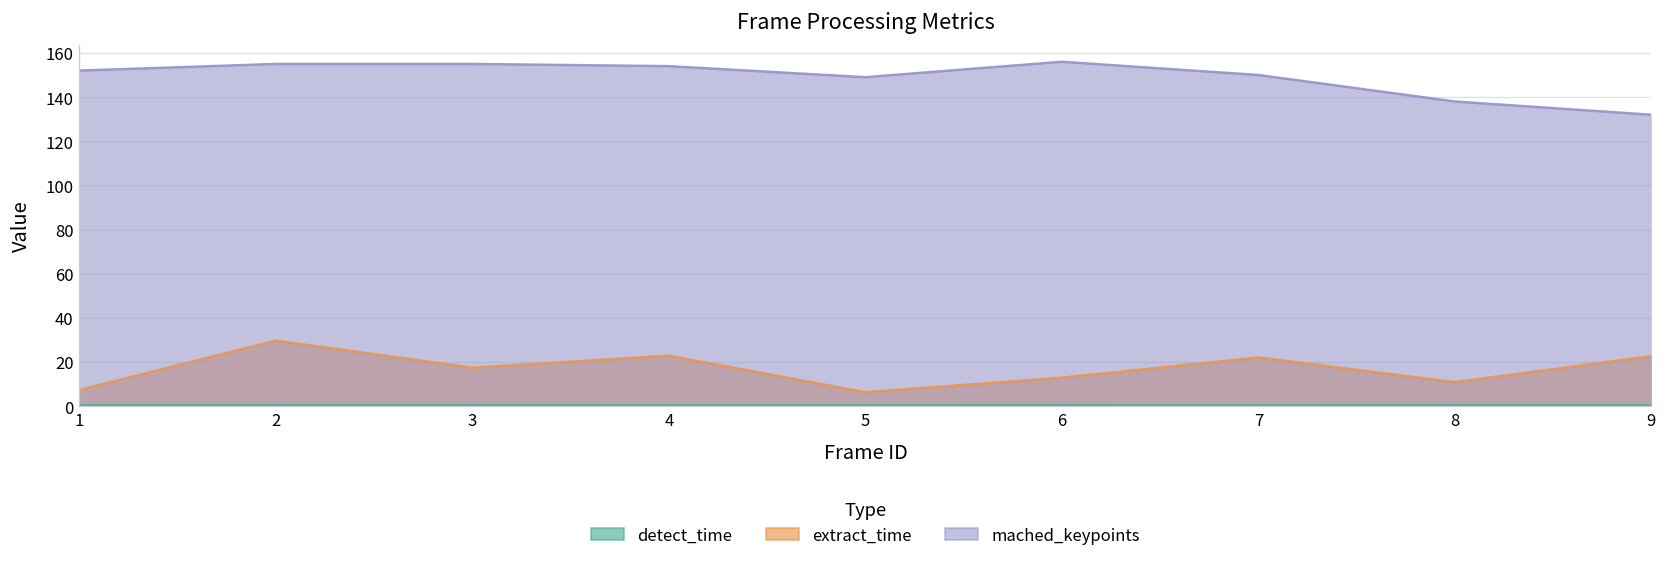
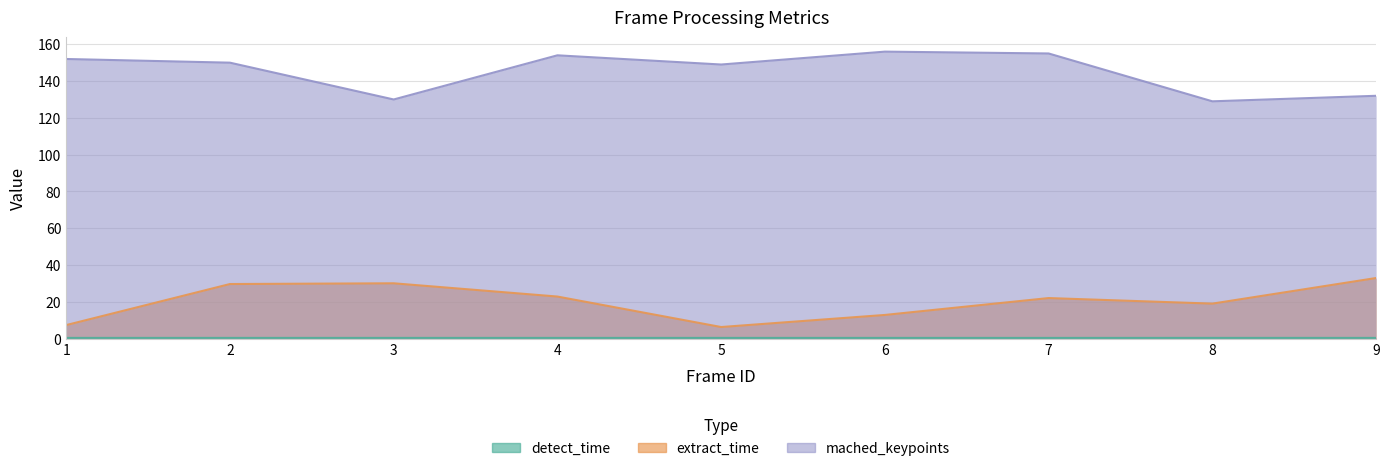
  {
    "detect_time": {
      "1": 0,
      "2": 0,
      "3": 0,
      "4": 0,
      "5": 0,
      "6": 0,
      "7": 0,
      "8": 0,
      "9": 0
    },
    "extract_time": {
      "1": 7,
      "2": 30,
-     "3": 17,
+     "3": 30,
      "4": 23,
      "5": 6,
      "6": 13,
      "7": 22,
-     "8": 11,
-     "9": 23
+     "8": 19,
+     "9": 33
    },
    "mached_keypoints": {
      "1": 152,
-     "2": 155,
-     "3": 155,
+     "2": 150,
+     "3": 130,
      "4": 154,
      "5": 149,
      "6": 156,
-     "7": 150,
-     "8": 138,
+     "7": 155,
+     "8": 129,
      "9": 132
    }
  }
